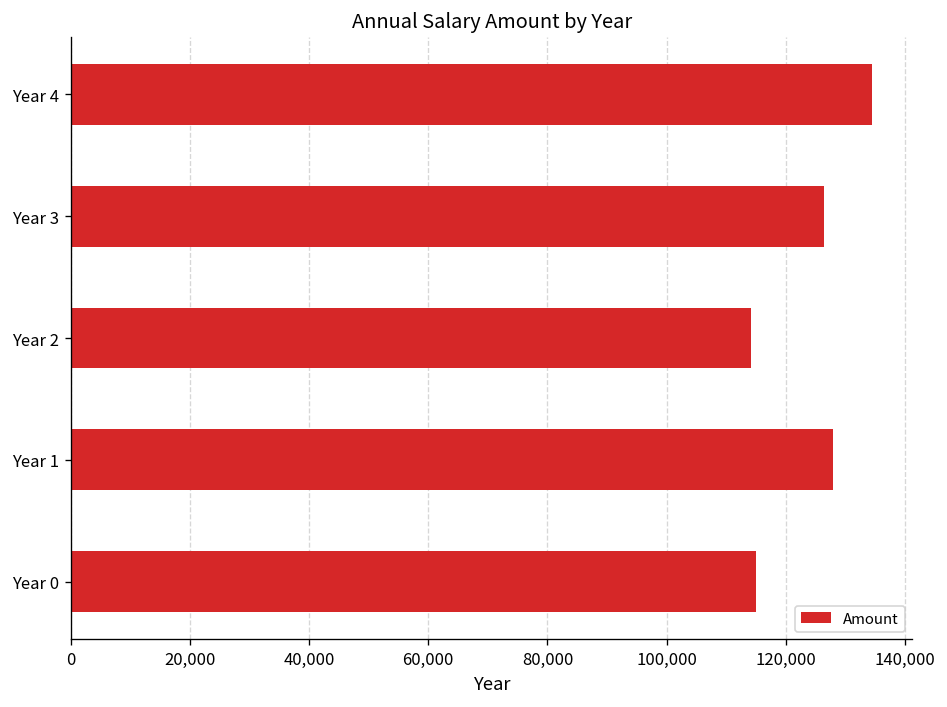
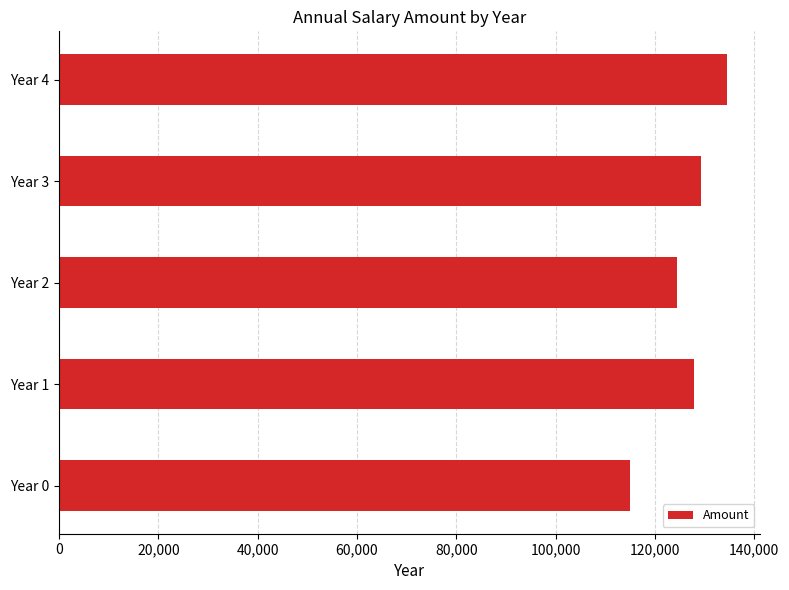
  {
    "Year 4": "135,000",
-   "Year 3": "126,000",
-   "Year 2": "114,000",
+   "Year 3": "129,000",
+   "Year 2": "124,000",
    "Year 1": "128,000",
    "Year 0": "115,000"
  }
